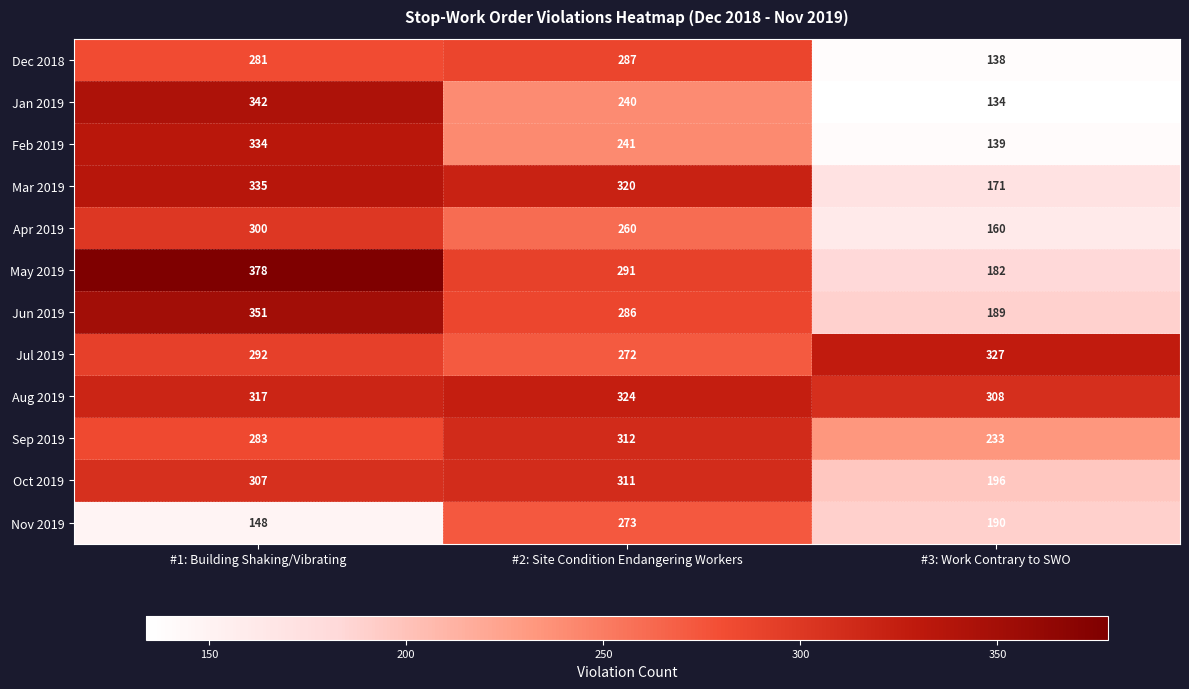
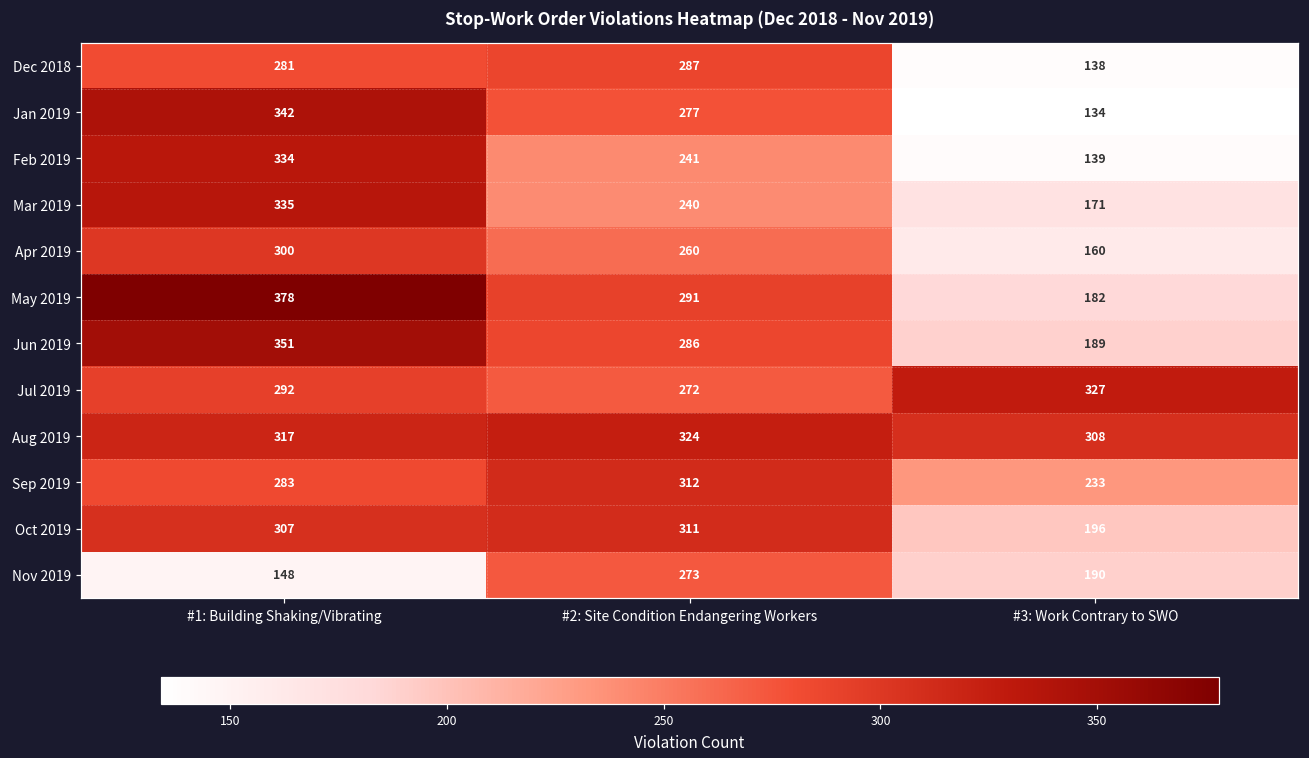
  {
    "Dec 2018": {
      "#1: Building Shaking/Vibrating": 281,
      "#2: Site Condition Endangering Workers": 287,
      "#3: Work Contrary to SWO": 138
    },
    "Jan 2019": {
      "#1: Building Shaking/Vibrating": 342,
-     "#2: Site Condition Endangering Workers": 240,
+     "#2: Site Condition Endangering Workers": 277,
      "#3: Work Contrary to SWO": 134
    },
    "Feb 2019": {
      "#1: Building Shaking/Vibrating": 334,
      "#2: Site Condition Endangering Workers": 241,
      "#3: Work Contrary to SWO": 139
    },
    "Mar 2019": {
      "#1: Building Shaking/Vibrating": 335,
-     "#2: Site Condition Endangering Workers": 320,
+     "#2: Site Condition Endangering Workers": 240,
      "#3: Work Contrary to SWO": 171
    },
    "Apr 2019": {
      "#1: Building Shaking/Vibrating": 300,
      "#2: Site Condition Endangering Workers": 260,
      "#3: Work Contrary to SWO": 160
    },
    "May 2019": {
      "#1: Building Shaking/Vibrating": 378,
      "#2: Site Condition Endangering Workers": 291,
      "#3: Work Contrary to SWO": 182
    },
    "Jun 2019": {
      "#1: Building Shaking/Vibrating": 351,
      "#2: Site Condition Endangering Workers": 286,
      "#3: Work Contrary to SWO": 189
    },
    "Jul 2019": {
      "#1: Building Shaking/Vibrating": 292,
      "#2: Site Condition Endangering Workers": 272,
      "#3: Work Contrary to SWO": 327
    },
    "Aug 2019": {
      "#1: Building Shaking/Vibrating": 317,
      "#2: Site Condition Endangering Workers": 324,
      "#3: Work Contrary to SWO": 308
    },
    "Sep 2019": {
      "#1: Building Shaking/Vibrating": 283,
      "#2: Site Condition Endangering Workers": 312,
      "#3: Work Contrary to SWO": 233
    },
    "Oct 2019": {
      "#1: Building Shaking/Vibrating": 307,
      "#2: Site Condition Endangering Workers": 311,
      "#3: Work Contrary to SWO": 196
    },
    "Nov 2019": {
      "#1: Building Shaking/Vibrating": 148,
      "#2: Site Condition Endangering Workers": 273,
      "#3: Work Contrary to SWO": 190
    }
  }
